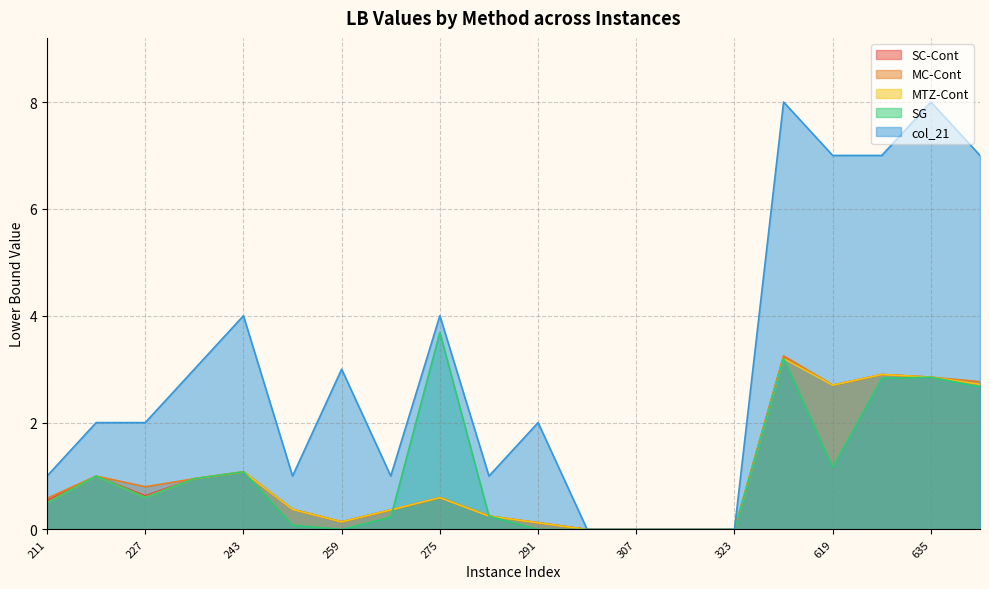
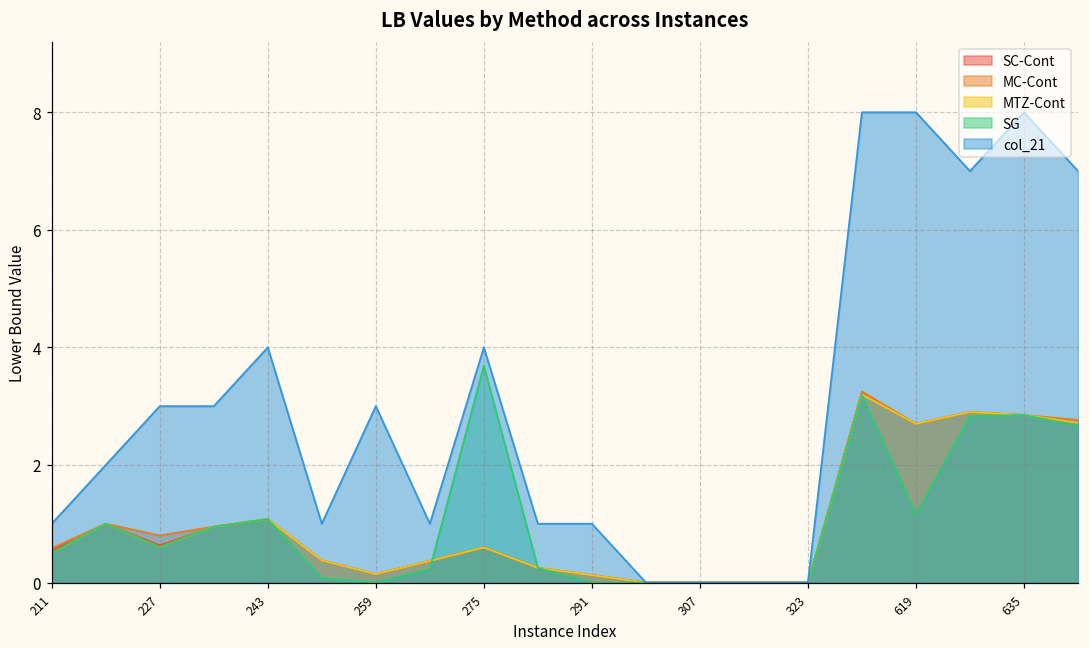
  {
    "SG": {
      "259": 0,
      "275": 3.7,
      "291": 0,
      "619": 1.2
    },
    "col_21": {
      "211": 1,
-     "227": 2,
+     "227": 3,
      "243": 4,
      "259": 3,
      "275": 4,
-     "291": 2,
-     "619": 7
+     "291": 1,
+     "619": 8
    }
  }
